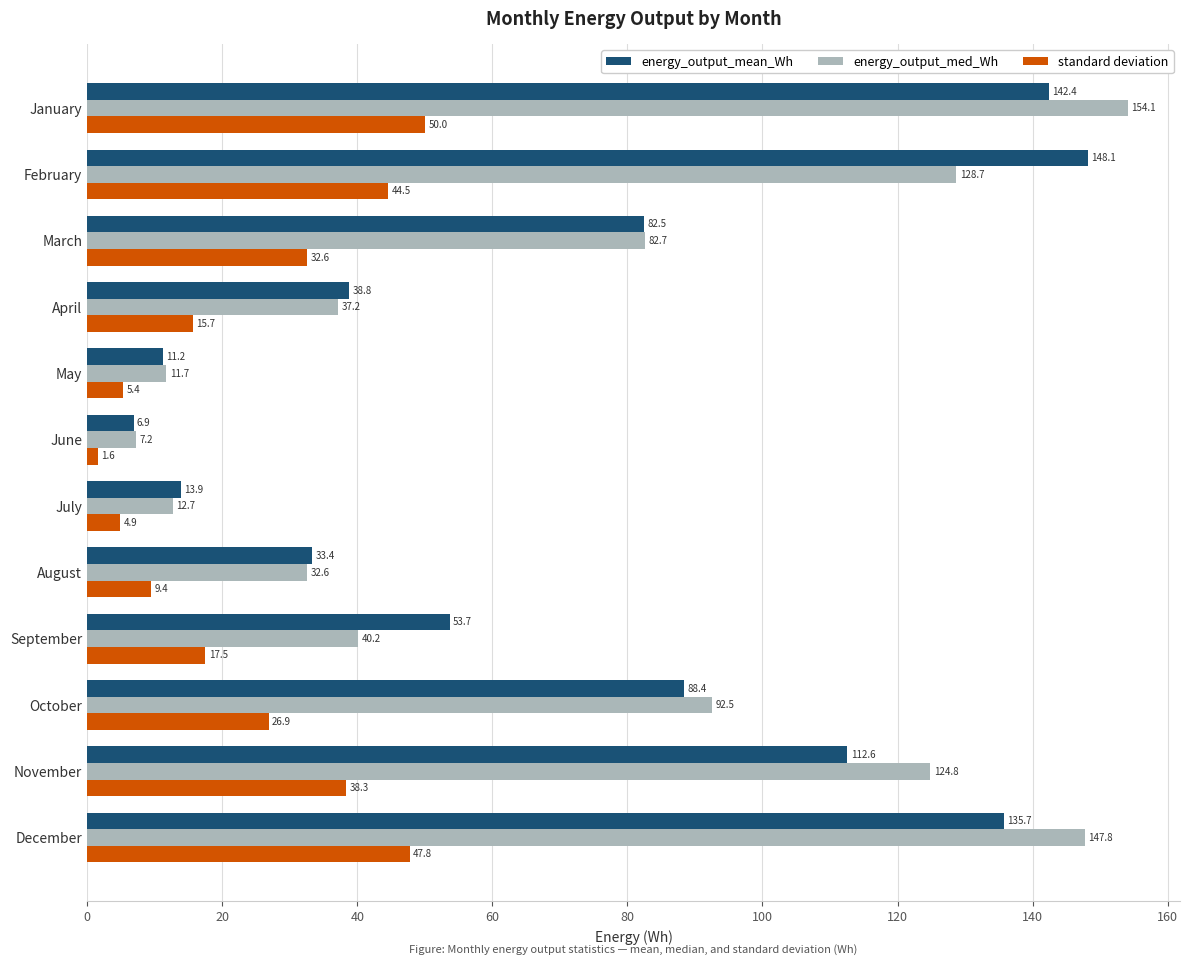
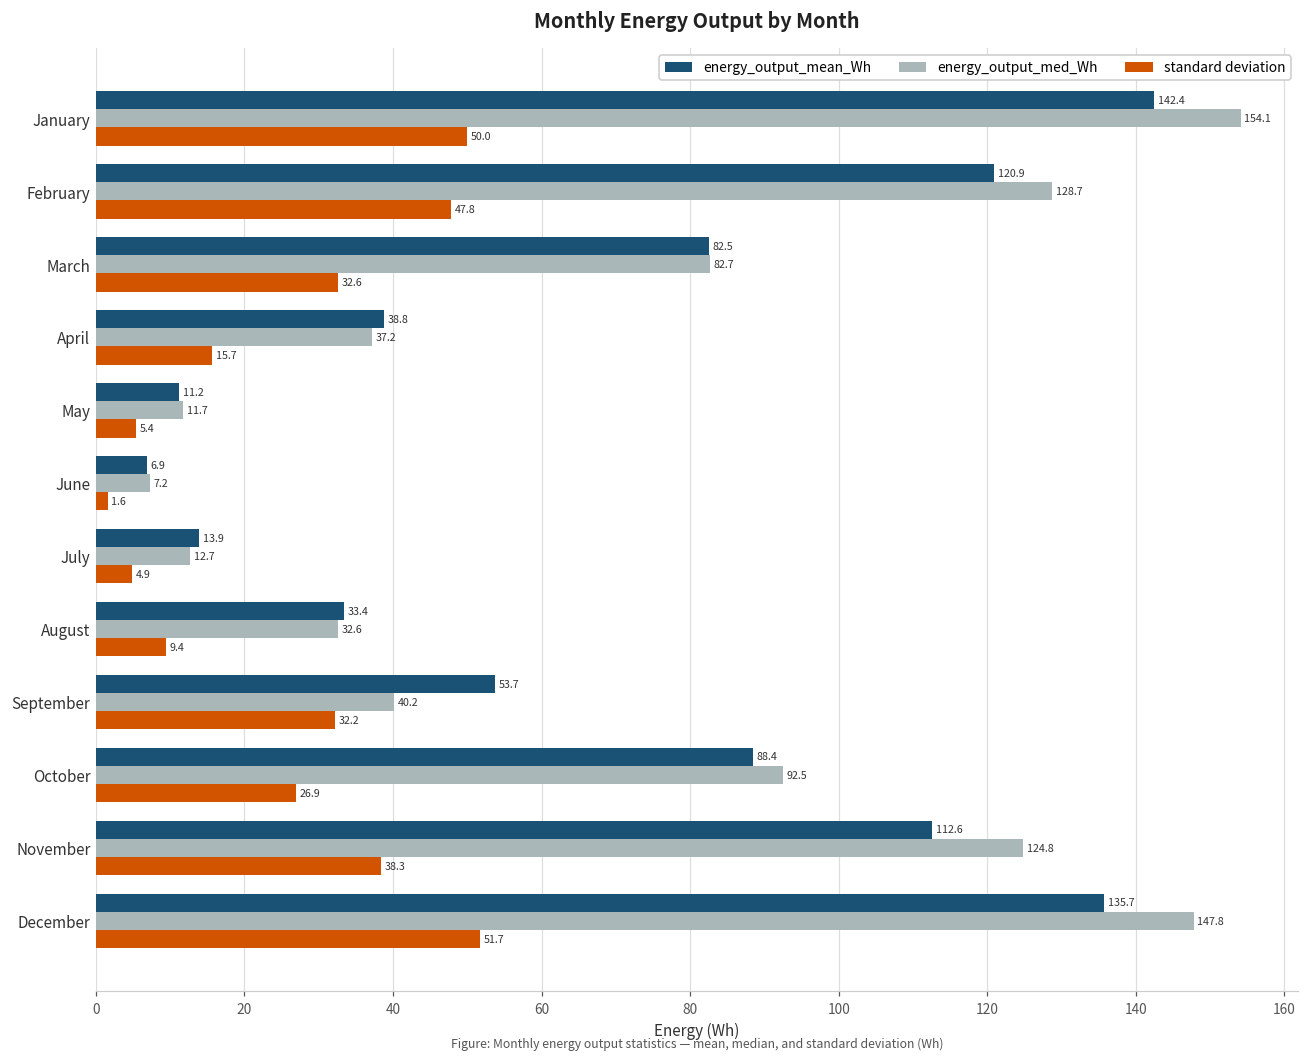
  {
    "energy_output_mean_Wh": {
      "January": 142.4,
-     "February": 148.1,
+     "February": 120.9,
      "March": 82.5,
      "April": 38.8,
      "May": 11.2,
      "June": 6.9,
      "July": 13.9,
      "August": 33.4,
      "September": 53.7,
      "October": 88.4,
      "November": 112.6,
      "December": 135.7
    },
    "energy_output_med_Wh": {
      "January": 154.1,
      "February": 128.7,
      "March": 82.7,
      "April": 37.2,
      "May": 11.7,
      "June": 7.2,
      "July": 12.7,
      "August": 32.6,
      "September": 40.2,
      "October": 92.5,
      "November": 124.8,
      "December": 147.8
    },
    "standard deviation": {
      "January": 50.0,
-     "February": 44.5,
+     "February": 47.8,
      "March": 32.6,
      "April": 15.7,
      "May": 5.4,
      "June": 1.6,
      "July": 4.9,
      "August": 9.4,
-     "September": 17.5,
+     "September": 32.2,
      "October": 26.9,
      "November": 38.3,
-     "December": 47.8
+     "December": 51.7
    }
  }
